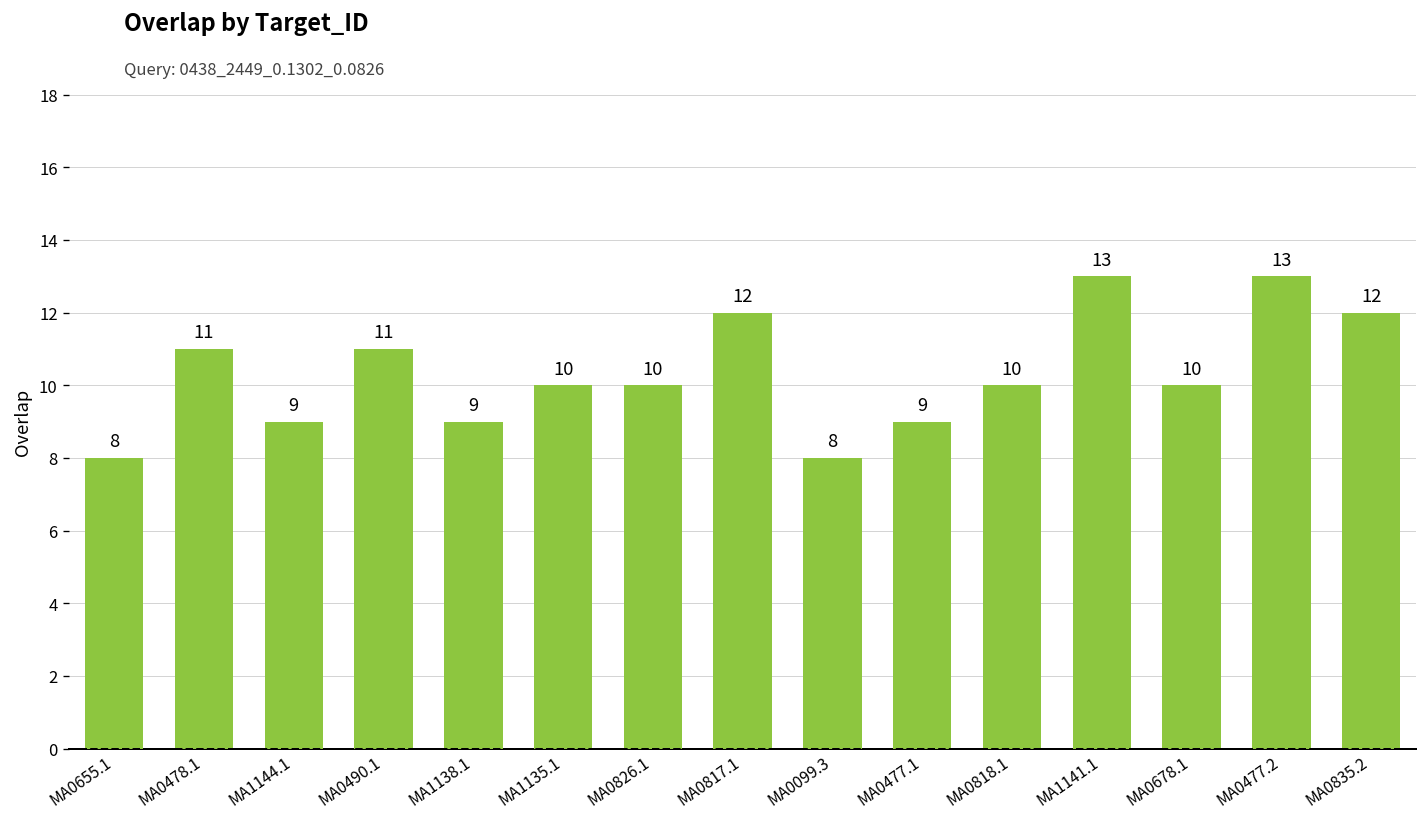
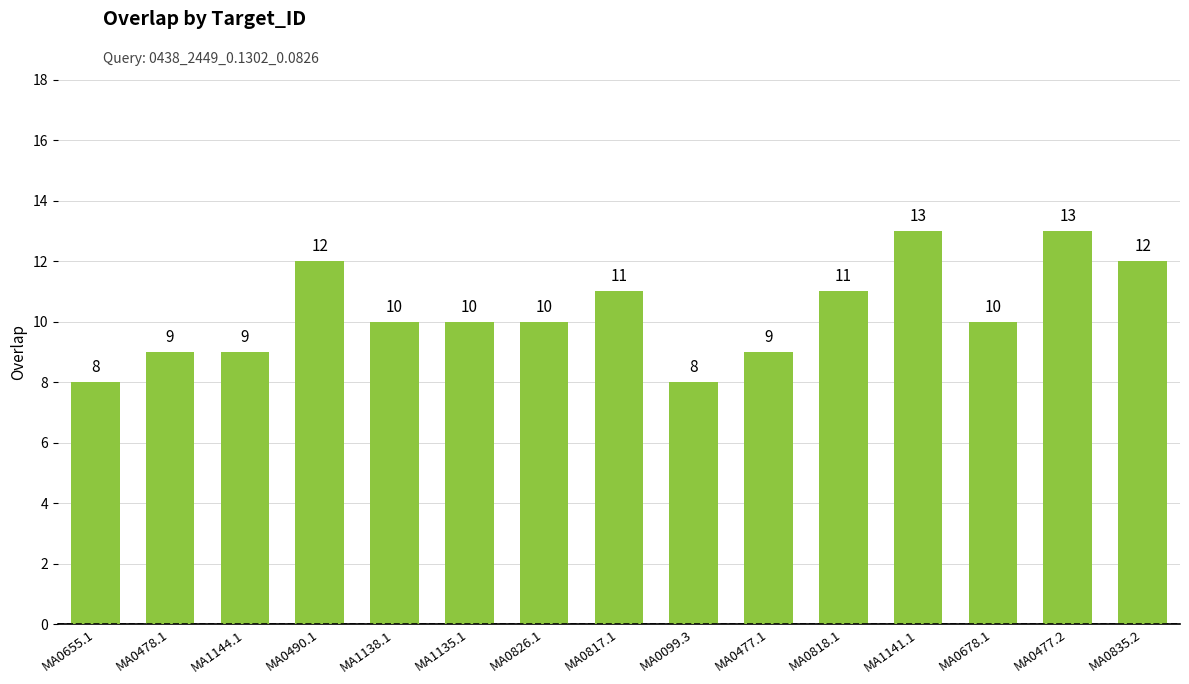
  {
    "MA0655.1": 8,
-   "MA0478.1": 11,
+   "MA0478.1": 9,
    "MA1144.1": 9,
-   "MA0490.1": 11,
-   "MA1138.1": 9,
+   "MA0490.1": 12,
+   "MA1138.1": 10,
    "MA1135.1": 10,
    "MA0826.1": 10,
-   "MA0817.1": 12,
+   "MA0817.1": 11,
    "MA0099.3": 8,
    "MA0477.1": 9,
-   "MA0818.1": 10,
+   "MA0818.1": 11,
    "MA1141.1": 13,
    "MA0678.1": 10,
    "MA0477.2": 13,
    "MA0835.2": 12
  }
